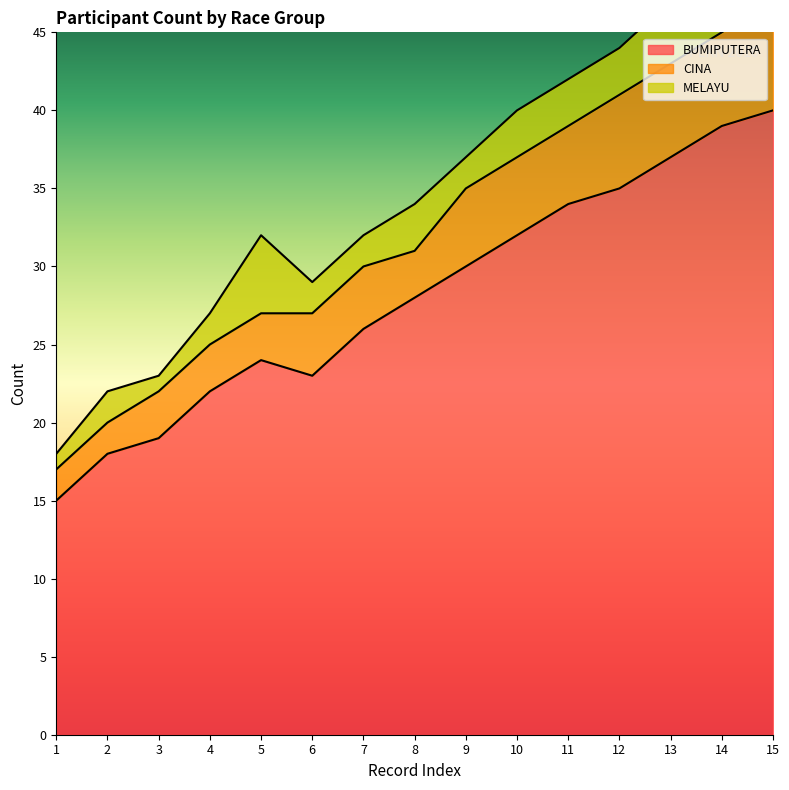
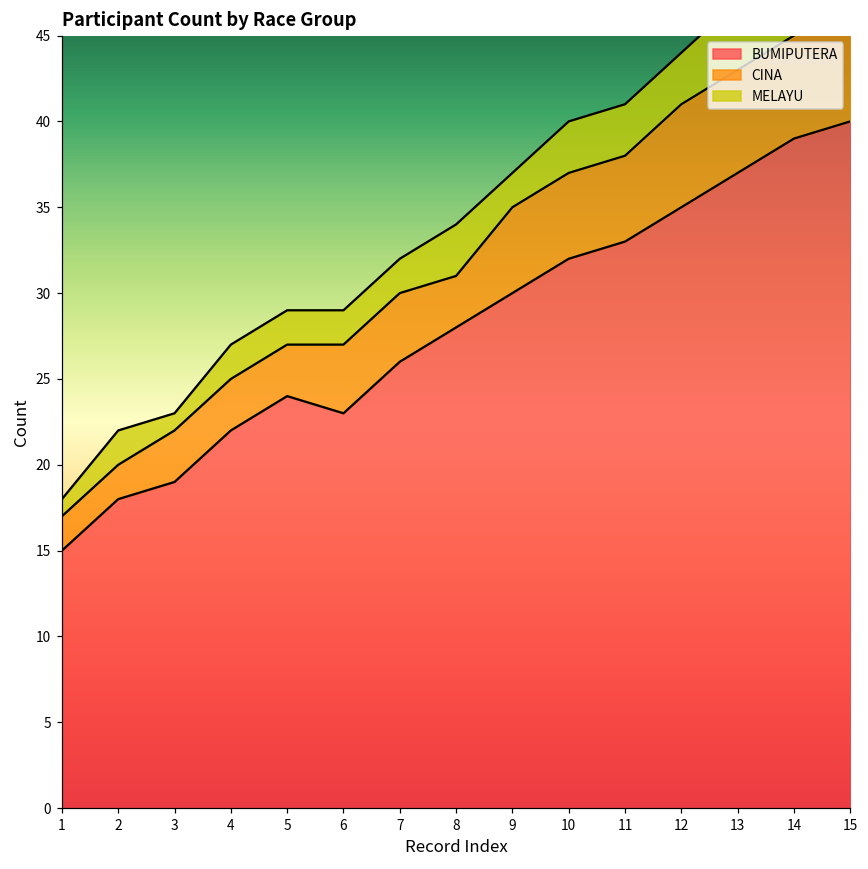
  {
    "BUMIPUTERA": {
      "1": 15,
      "2": 18,
      "3": 19,
      "4": 22,
      "5": 24,
      "6": 23,
      "7": 26,
      "8": 28,
      "9": 30,
      "10": 32,
-     "11": 34,
+     "11": 33,
      "12": 35,
      "13": 37,
      "14": 39,
      "15": 40
    },
    "CINA": {
      "1": 2,
      "2": 2,
      "3": 3,
      "4": 3,
      "5": 3,
      "6": 4,
      "7": 4,
      "8": 3,
      "9": 5,
      "10": 5,
      "11": 5,
      "12": 6
    },
    "MELAYU": {
      "1": 1,
      "2": 2,
      "3": 1,
      "4": 2,
-     "5": 5,
+     "5": 2,
      "6": 2,
      "7": 2,
      "8": 3,
      "9": 2,
      "10": 3,
      "11": 3,
      "12": 3
    }
  }
